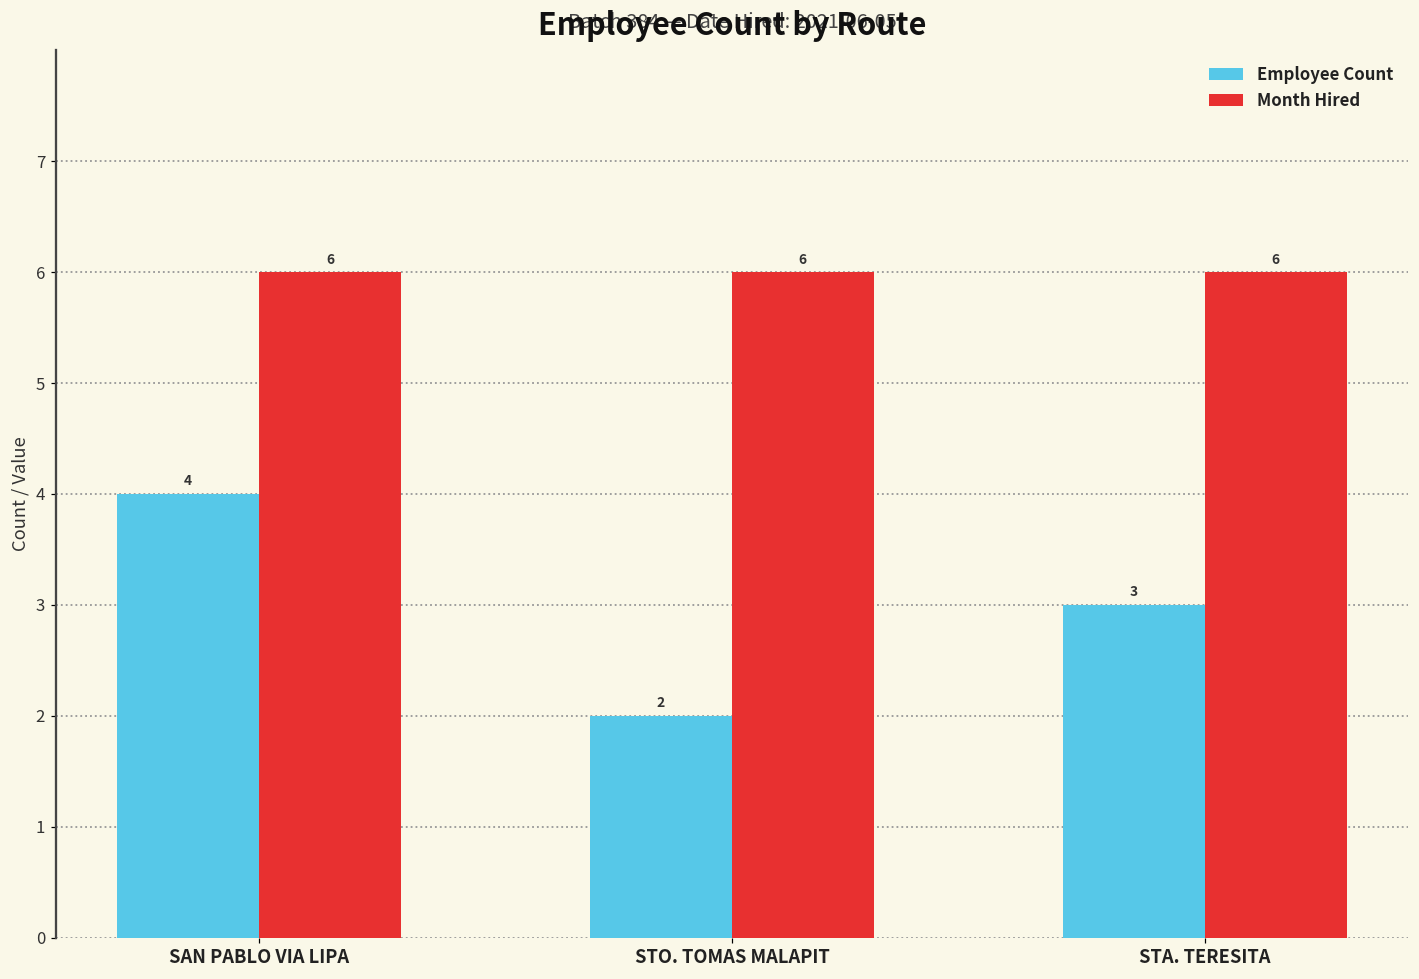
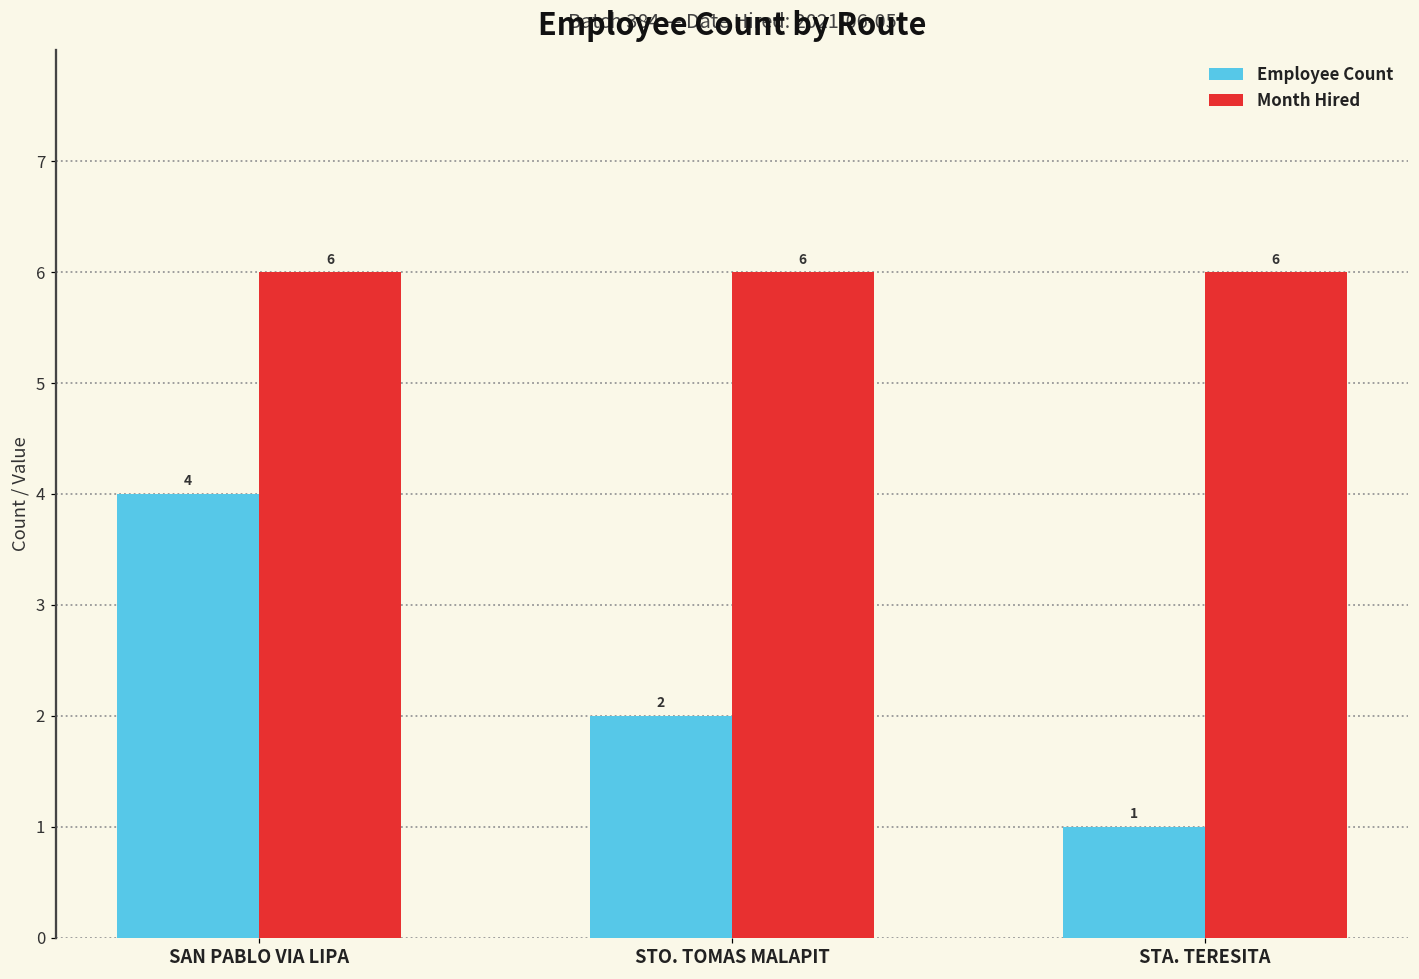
  {
    "Employee Count": {
      "SAN PABLO VIA LIPA": 4,
      "STO. TOMAS MALAPIT": 2,
-     "STA. TERESITA": 3
+     "STA. TERESITA": 1
    },
    "Month Hired": {
      "SAN PABLO VIA LIPA": 6,
      "STO. TOMAS MALAPIT": 6,
      "STA. TERESITA": 6
    }
  }
